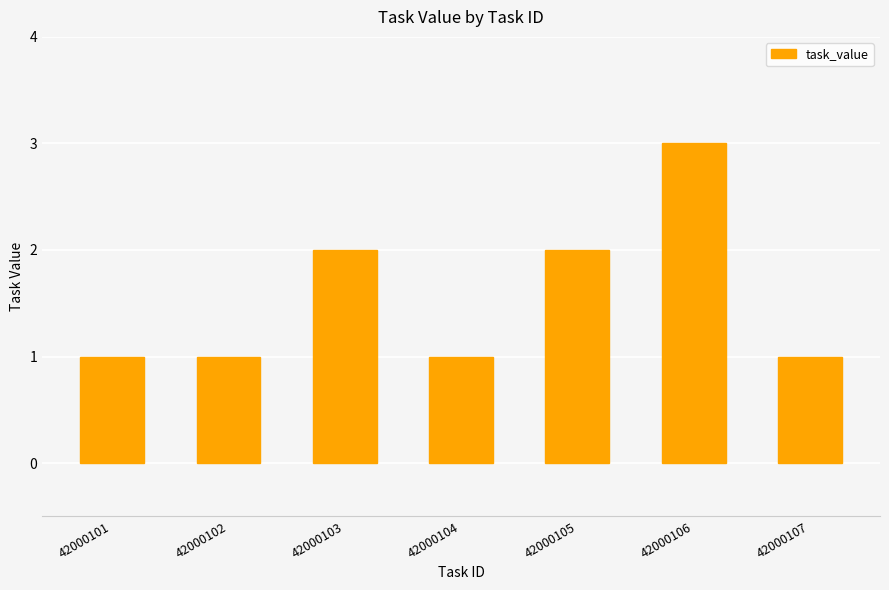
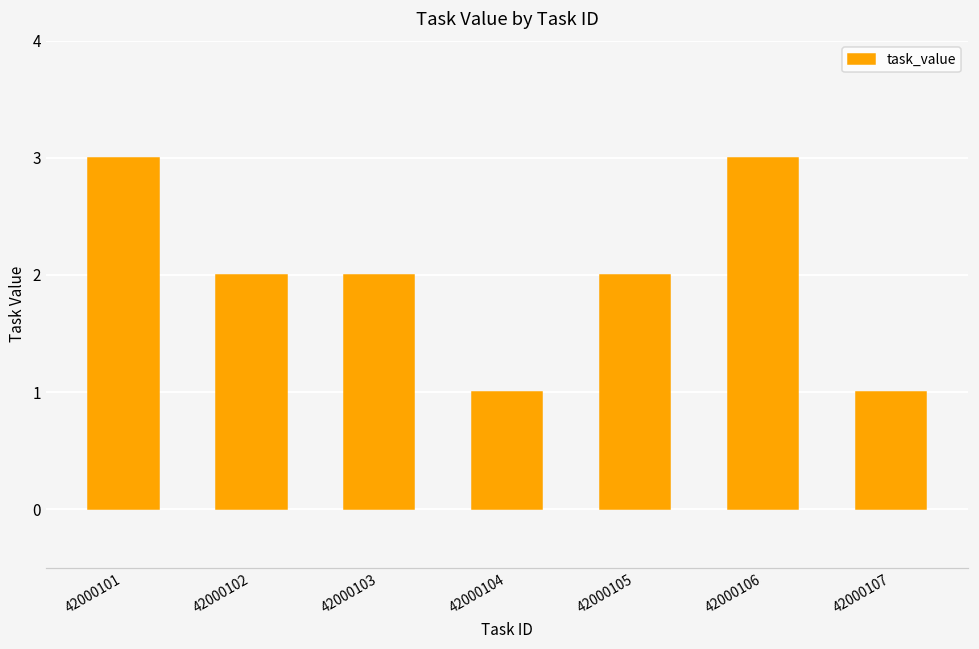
  {
-   "42000101": 1,
-   "42000102": 1,
+   "42000101": 3,
+   "42000102": 2,
    "42000103": 2,
    "42000104": 1,
    "42000105": 2,
    "42000106": 3,
    "42000107": 1
  }
